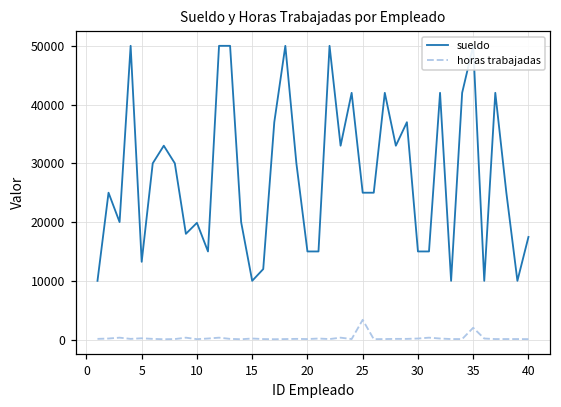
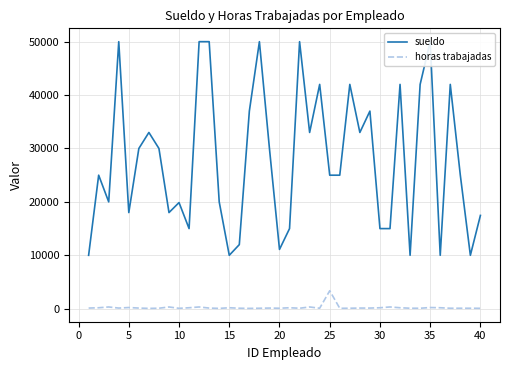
  {
    "sueldo": {
-     "5": 13000,
+     "5": 18000,
      "10": 20000,
      "15": 10000,
-     "20": 15000,
+     "20": 11000,
      "25": 25000,
      "30": 15000,
      "40": 17000
    },
    "horas trabajadas": {
      "5": 0,
      "10": 0,
      "15": 0,
      "20": 0,
      "25": 3000,
      "30": 0,
-     "35": 2000,
+     "35": 0,
      "40": 0
    }
  }
